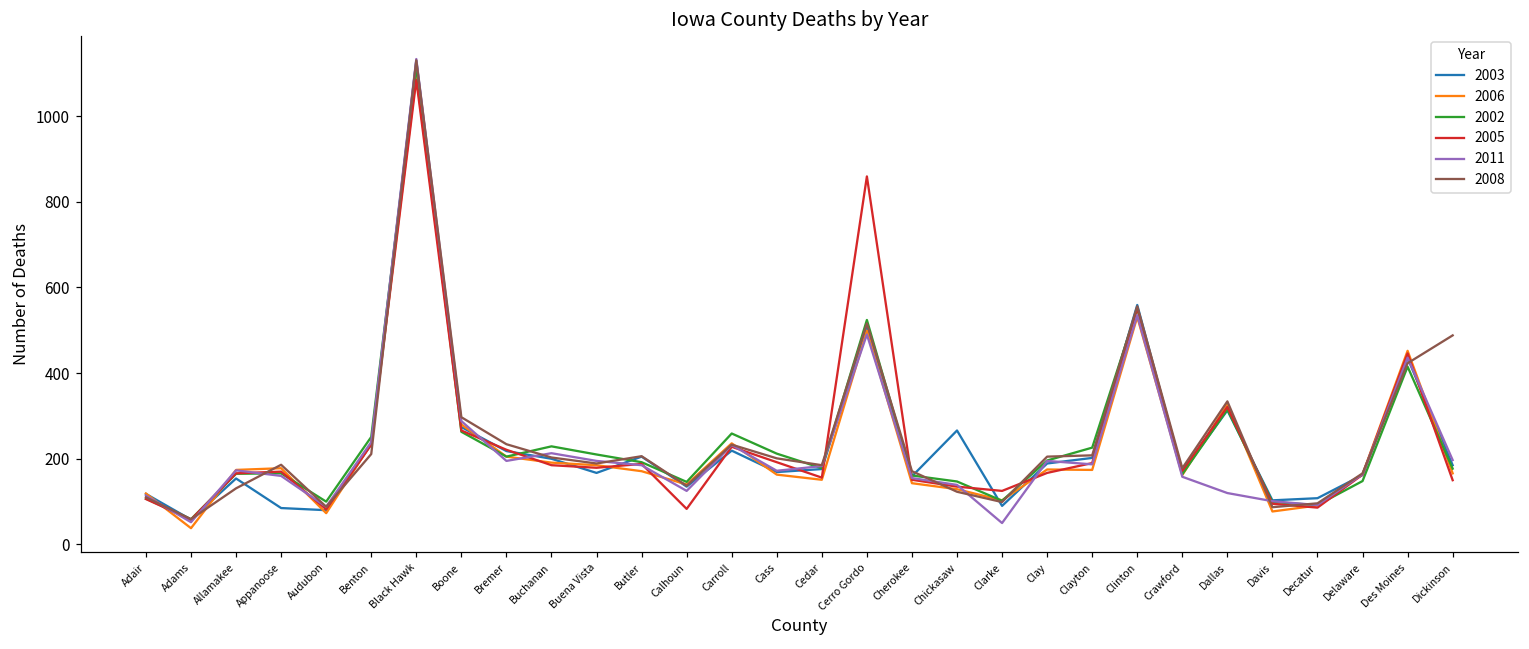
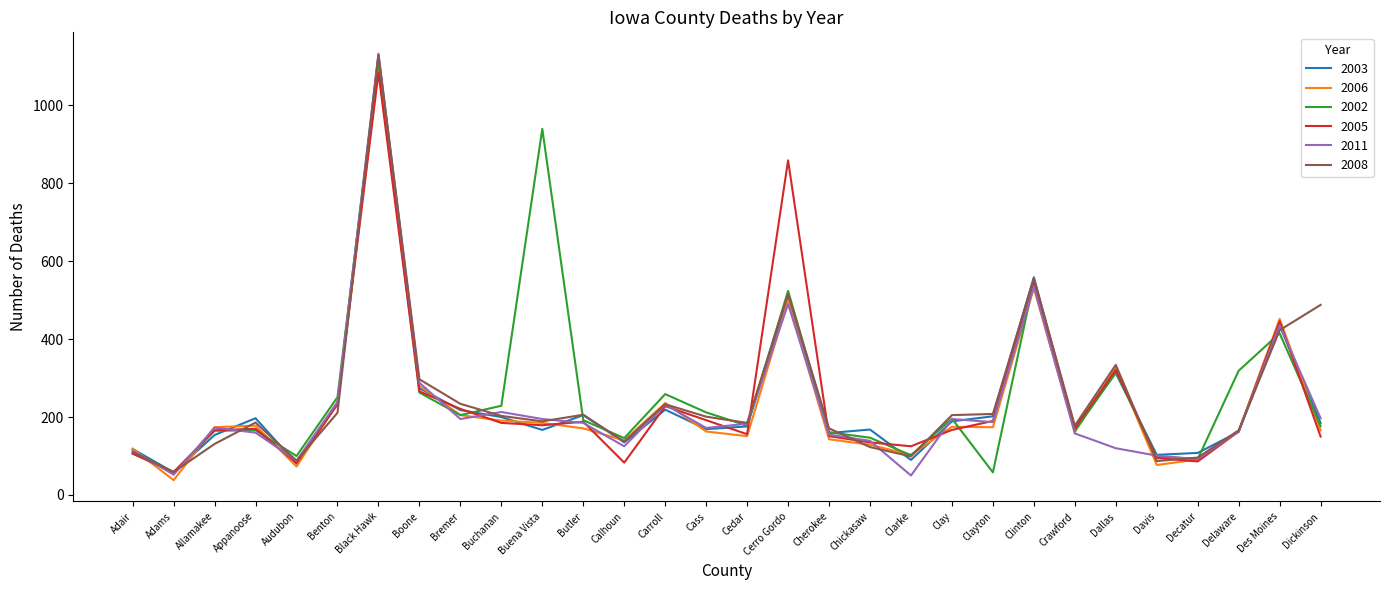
  {
    "2003": {
      "Allamakee": 150,
-     "Appanoose": 90,
+     "Appanoose": 200,
      "Buena Vista": 170,
      "Carroll": 220,
-     "Chickasaw": 270,
+     "Chickasaw": 170,
      "Clarke": 90,
      "Decatur": 110,
      "Dickinson": 190
    },
    "2006": {
      "Adams": 40,
      "Appanoose": 180,
      "Audubon": 70,
      "Black Hawk": 1100,
      "Butler": 170,
      "Cerro Gordo": 500,
      "Cherokee": 140,
      "Clay": 180,
      "Clayton": 170,
      "Davis": 80,
      "Dickinson": 170
    },
    "2002": {
      "Audubon": 100,
      "Benton": 250,
      "Black Hawk": 1120,
      "Buchanan": 230,
-     "Buena Vista": 210,
+     "Buena Vista": 940,
      "Carroll": 260,
      "Cass": 210,
      "Cerro Gordo": 520,
      "Chickasaw": 150,
-     "Clayton": 230,
-     "Delaware": 150,
+     "Clayton": 60,
+     "Delaware": 320,
      "Des Moines": 420,
      "Dickinson": 180
    },
    "2005": {
      "Black Hawk": 1080,
      "Calhoun": 80,
      "Cass": 190,
      "Cerro Gordo": 860,
      "Clarke": 130,
      "Clay": 170,
      "Dickinson": 150
    },
    "2011": {
      "Boone": 290,
      "Bremer": 200,
      "Buchanan": 210,
      "Calhoun": 130,
      "Cerro Gordo": 490,
      "Clarke": 50,
      "Dallas": 120,
      "Dickinson": 200
    },
    "2008": {
      "Allamakee": 130,
      "Appanoose": 190,
      "Benton": 210,
      "Boone": 300,
      "Bremer": 230,
      "Cass": 200,
      "Cherokee": 170,
      "Clay": 210,
      "Dallas": 330,
      "Davis": 90,
      "Des Moines": 420,
      "Dickinson": 490
    }
  }
